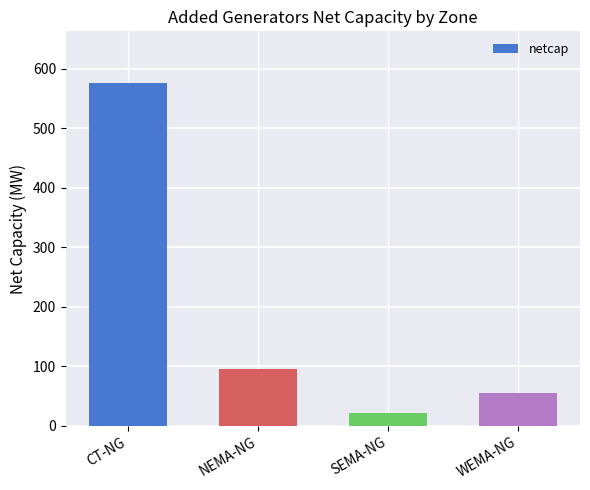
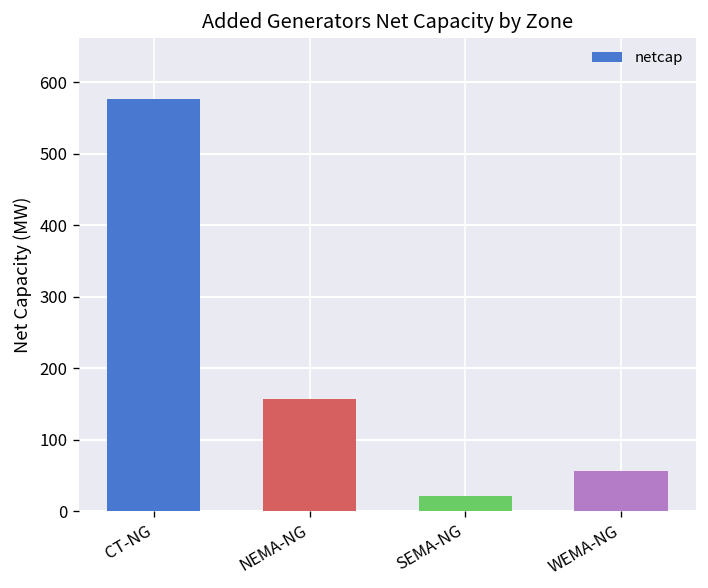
  {
    "CT-NG": 580,
-   "NEMA-NG": 100,
+   "NEMA-NG": 160,
    "SEMA-NG": 20,
    "WEMA-NG": 60
  }
